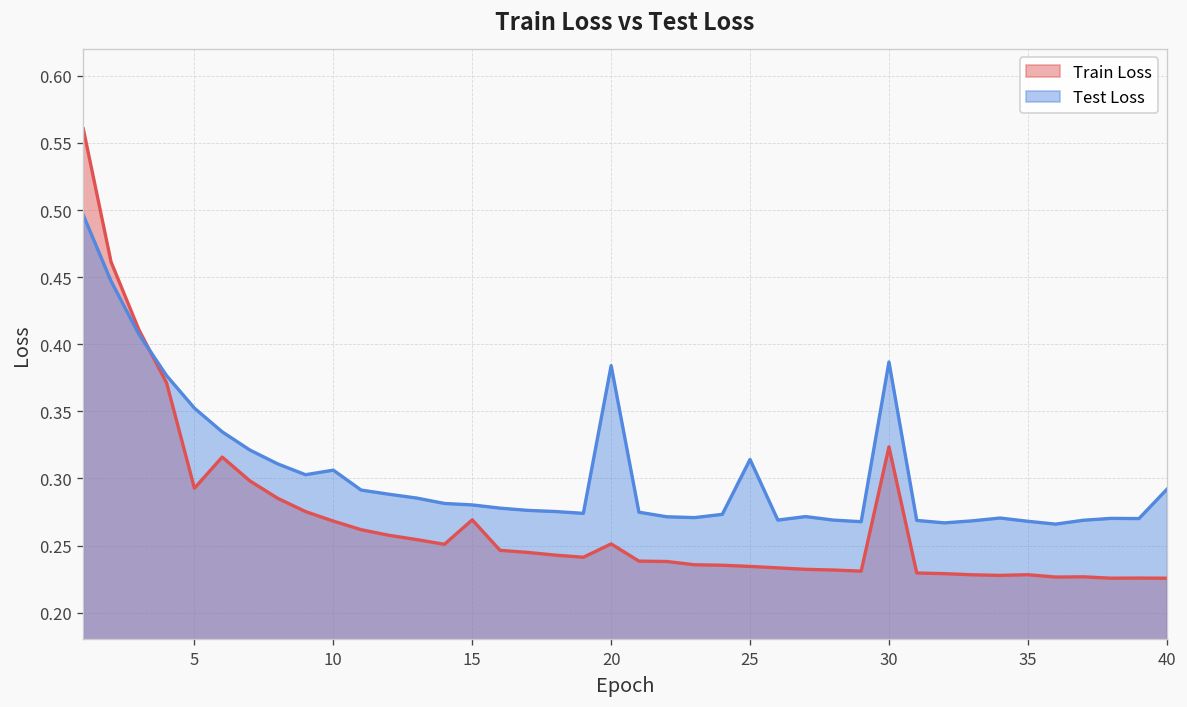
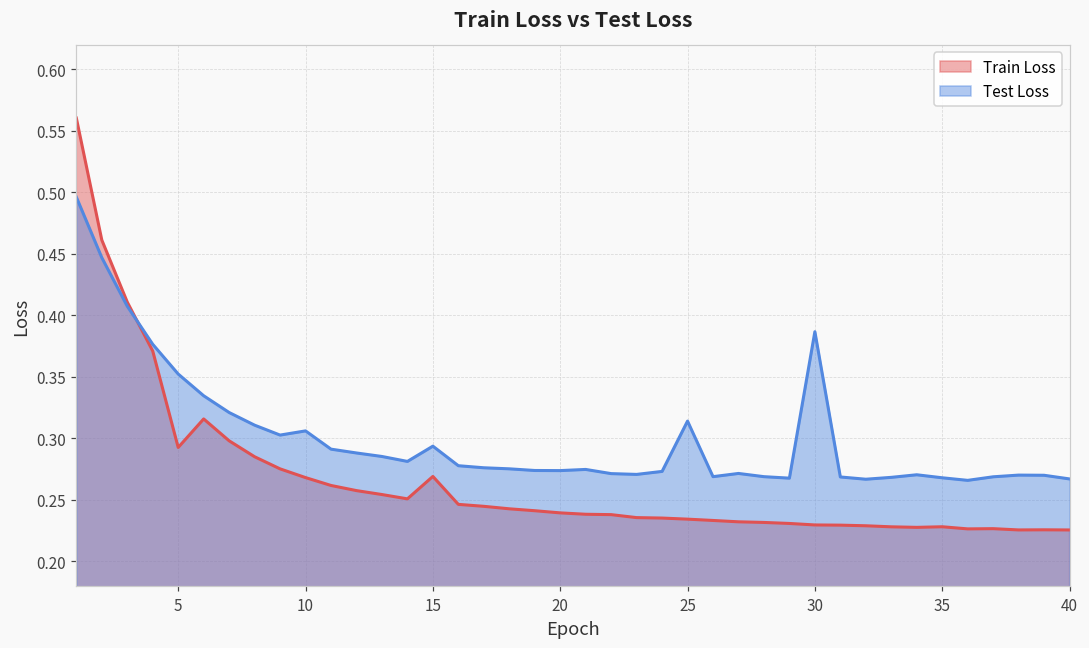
  {
    "Train Loss": {
      "5": 0.293,
      "10": 0.268,
      "15": 0.269,
-     "20": 0.251,
+     "20": 0.240,
      "25": 0.234,
-     "30": 0.324,
+     "30": 0.230,
      "35": 0.228,
      "40": 0.226
    },
    "Test Loss": {
      "5": 0.352,
      "10": 0.306,
-     "15": 0.280,
-     "20": 0.384,
+     "15": 0.294,
+     "20": 0.274,
      "25": 0.314,
      "30": 0.387,
      "35": 0.268,
-     "40": 0.292
+     "40": 0.267
    }
  }
